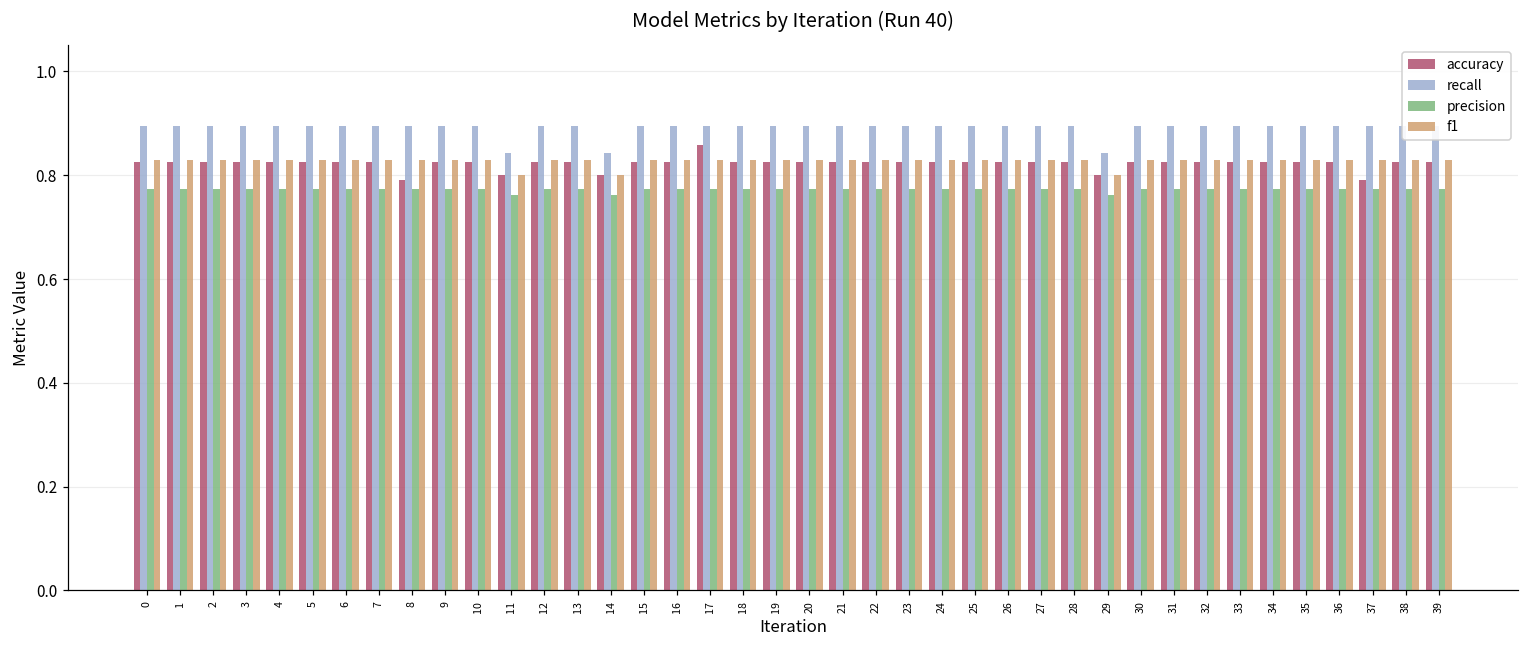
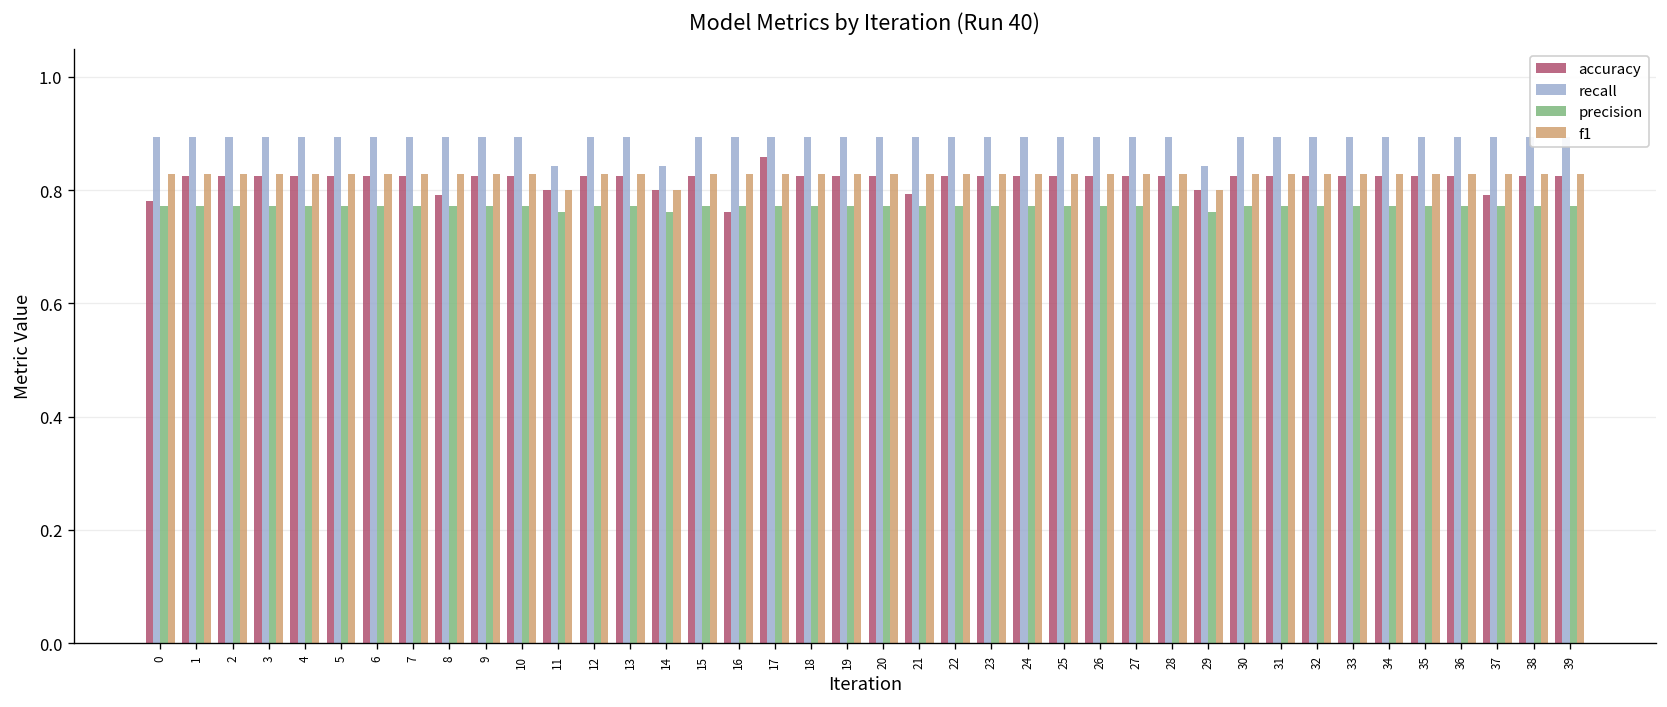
  {
    "accuracy": {
-     "0": 0.83,
+     "0": 0.78,
      "1": 0.83,
      "2": 0.83,
      "3": 0.83,
      "4": 0.83,
      "5": 0.83,
      "6": 0.83,
      "7": 0.83,
      "8": 0.79,
      "9": 0.83,
      "10": 0.83,
      "11": 0.80,
      "12": 0.83,
      "13": 0.83,
      "14": 0.80,
      "15": 0.83,
-     "16": 0.83,
+     "16": 0.76,
      "17": 0.86,
      "18": 0.83,
      "19": 0.83,
      "20": 0.83,
-     "21": 0.83,
+     "21": 0.79,
      "22": 0.83,
      "23": 0.83,
      "24": 0.83,
      "25": 0.83,
      "26": 0.83,
      "27": 0.83,
      "28": 0.83,
      "29": 0.80,
      "30": 0.83,
      "31": 0.83,
      "32": 0.83,
      "33": 0.83,
      "34": 0.83,
      "35": 0.83,
      "36": 0.83,
      "37": 0.79,
      "38": 0.83,
      "39": 0.83
    },
    "recall": {
      "0": 0.89,
      "1": 0.89,
      "2": 0.89,
      "3": 0.89,
      "4": 0.89,
      "5": 0.89,
      "6": 0.89,
      "7": 0.89,
      "8": 0.89,
      "9": 0.89,
      "10": 0.89,
      "11": 0.84,
      "12": 0.89,
      "13": 0.89,
      "14": 0.84,
      "15": 0.89,
      "16": 0.89,
      "17": 0.89,
      "18": 0.89,
      "19": 0.89,
      "20": 0.89,
      "21": 0.89,
      "22": 0.89,
      "23": 0.89,
      "24": 0.89,
      "25": 0.89,
      "26": 0.89,
      "27": 0.89,
      "28": 0.89,
      "29": 0.84,
      "30": 0.89,
      "31": 0.89,
      "32": 0.89,
      "33": 0.89,
      "34": 0.89,
      "35": 0.89,
      "36": 0.89,
      "37": 0.89
    },
    "precision": {
      "0": 0.77,
      "1": 0.77,
      "2": 0.77,
      "3": 0.77,
      "4": 0.77,
      "5": 0.77,
      "6": 0.77,
      "7": 0.77,
      "8": 0.77,
      "9": 0.77,
      "10": 0.77,
      "11": 0.76,
      "12": 0.77,
      "13": 0.77,
      "14": 0.76,
      "15": 0.77,
      "16": 0.77,
      "17": 0.77,
      "18": 0.77,
      "19": 0.77,
      "20": 0.77,
      "21": 0.77,
      "22": 0.77,
      "23": 0.77,
      "24": 0.77,
      "25": 0.77,
      "26": 0.77,
      "27": 0.77,
      "28": 0.77,
      "29": 0.76,
      "30": 0.77,
      "31": 0.77,
      "32": 0.77,
      "33": 0.77,
      "34": 0.77,
      "35": 0.77,
      "36": 0.77,
      "37": 0.77,
      "38": 0.77,
      "39": 0.77
    },
    "f1": {
      "0": 0.83,
      "1": 0.83,
      "2": 0.83,
      "3": 0.83,
      "4": 0.83,
      "5": 0.83,
      "6": 0.83,
      "7": 0.83,
      "8": 0.83,
      "9": 0.83,
      "10": 0.83,
      "11": 0.80,
      "12": 0.83,
      "13": 0.83,
      "14": 0.80,
      "15": 0.83,
      "16": 0.83,
      "17": 0.83,
      "18": 0.83,
      "19": 0.83,
      "20": 0.83,
      "21": 0.83,
      "22": 0.83,
      "23": 0.83,
      "24": 0.83,
      "25": 0.83,
      "26": 0.83,
      "27": 0.83,
      "28": 0.83,
      "29": 0.80,
      "30": 0.83,
      "31": 0.83,
      "32": 0.83,
      "33": 0.83,
      "34": 0.83,
      "35": 0.83,
      "36": 0.83,
      "37": 0.83,
      "38": 0.83,
      "39": 0.83
    }
  }
